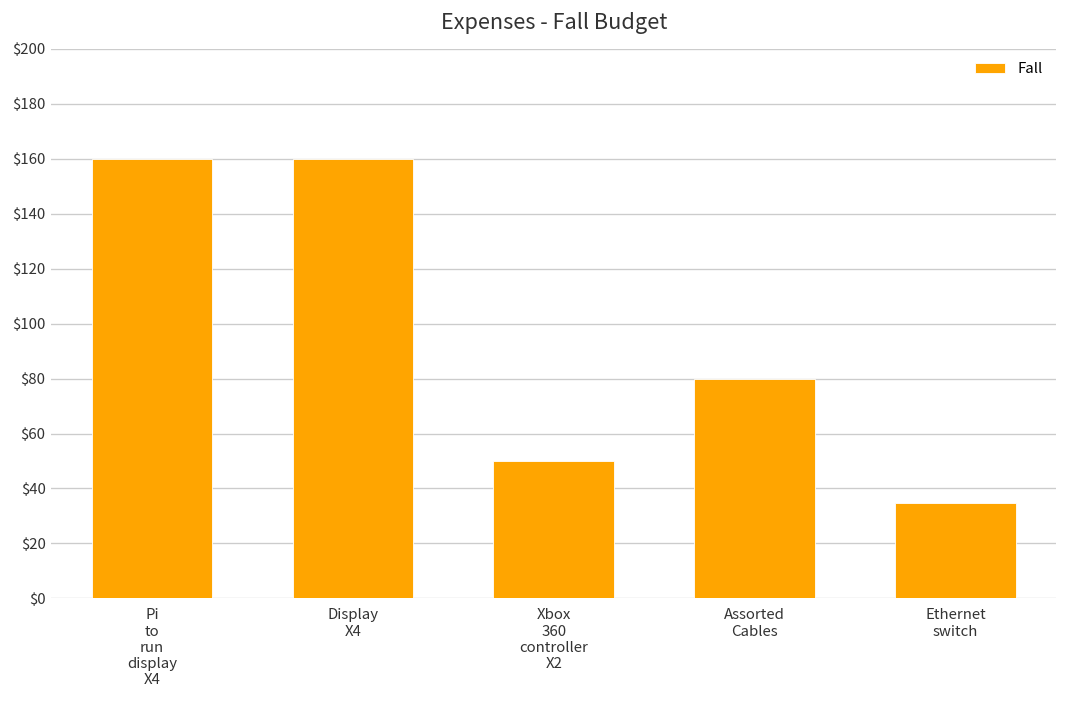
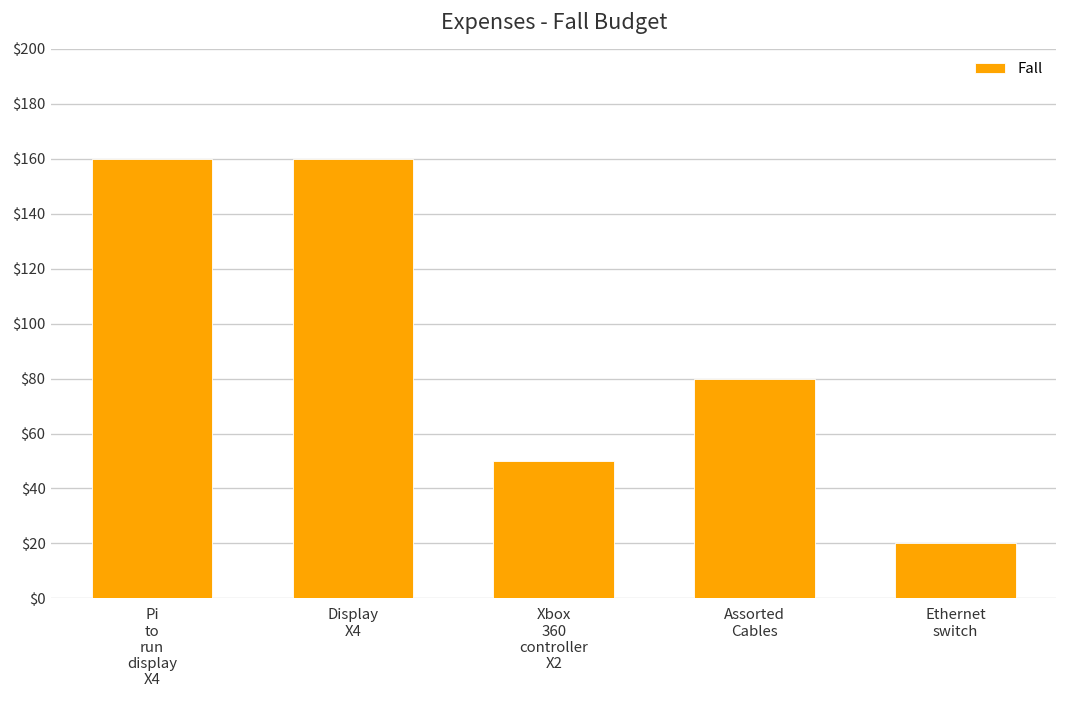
  {
    "Pi to run display X4": "$160",
    "Display X4": "$160",
    "Xbox 360 controller X2": "$50",
    "Assorted Cables": "$80",
-   "Ethernet switch": "$35"
+   "Ethernet switch": "$20"
  }
